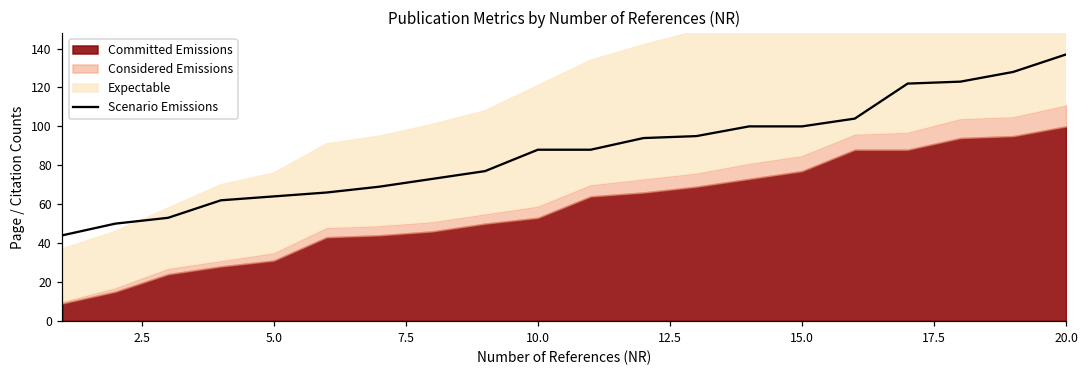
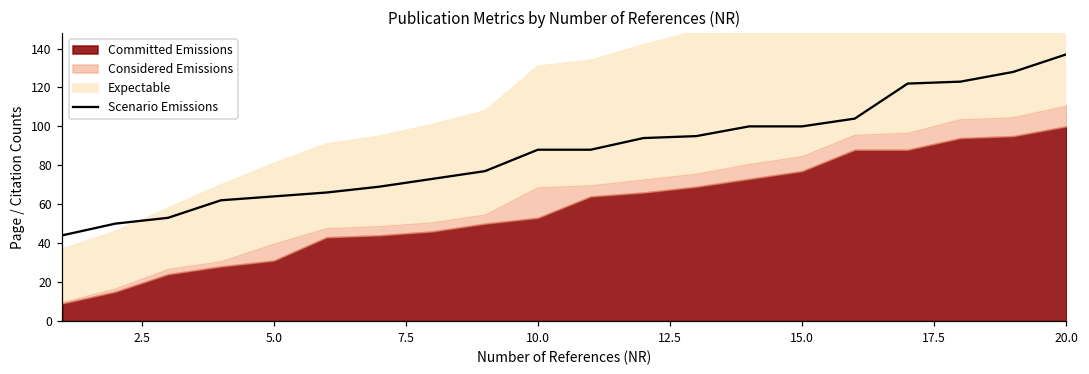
  {
    "Scenario Emissions": {
      "5.0": 64,
      "10.0": 88,
      "15.0": 100,
      "20.0": 137
    },
    "Committed Emissions": {
      "5.0": 31,
      "10.0": 53,
      "15.0": 77,
      "20.0": 100
    },
    "Considered Emissions": {
-     "5.0": 4,
-     "10.0": 6,
+     "5.0": 9,
+     "10.0": 16,
      "15.0": 8,
      "20.0": 11
    },
    "Expectable": {
      "5.0": 41,
      "10.0": 62
    }
  }
